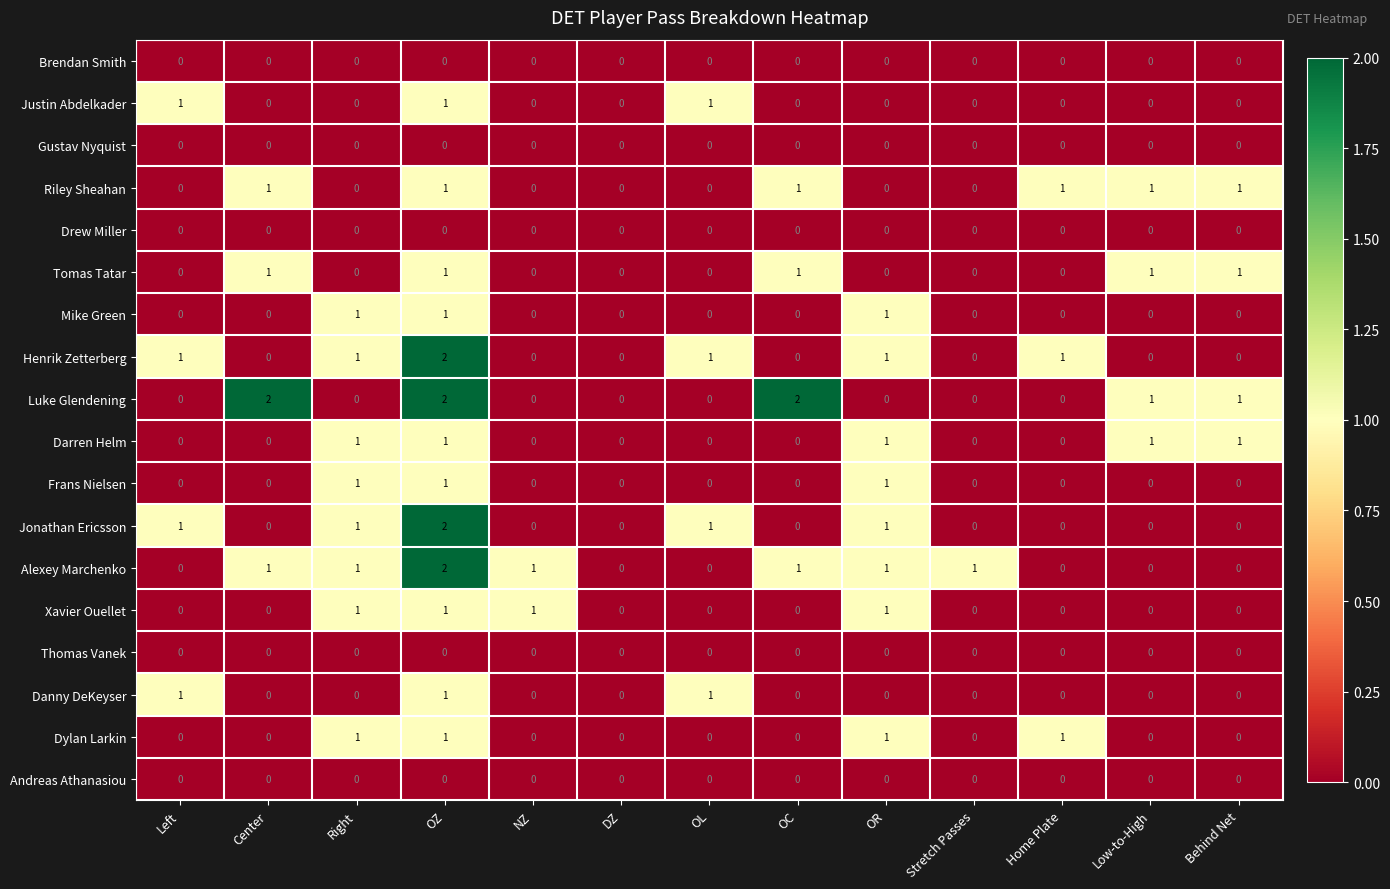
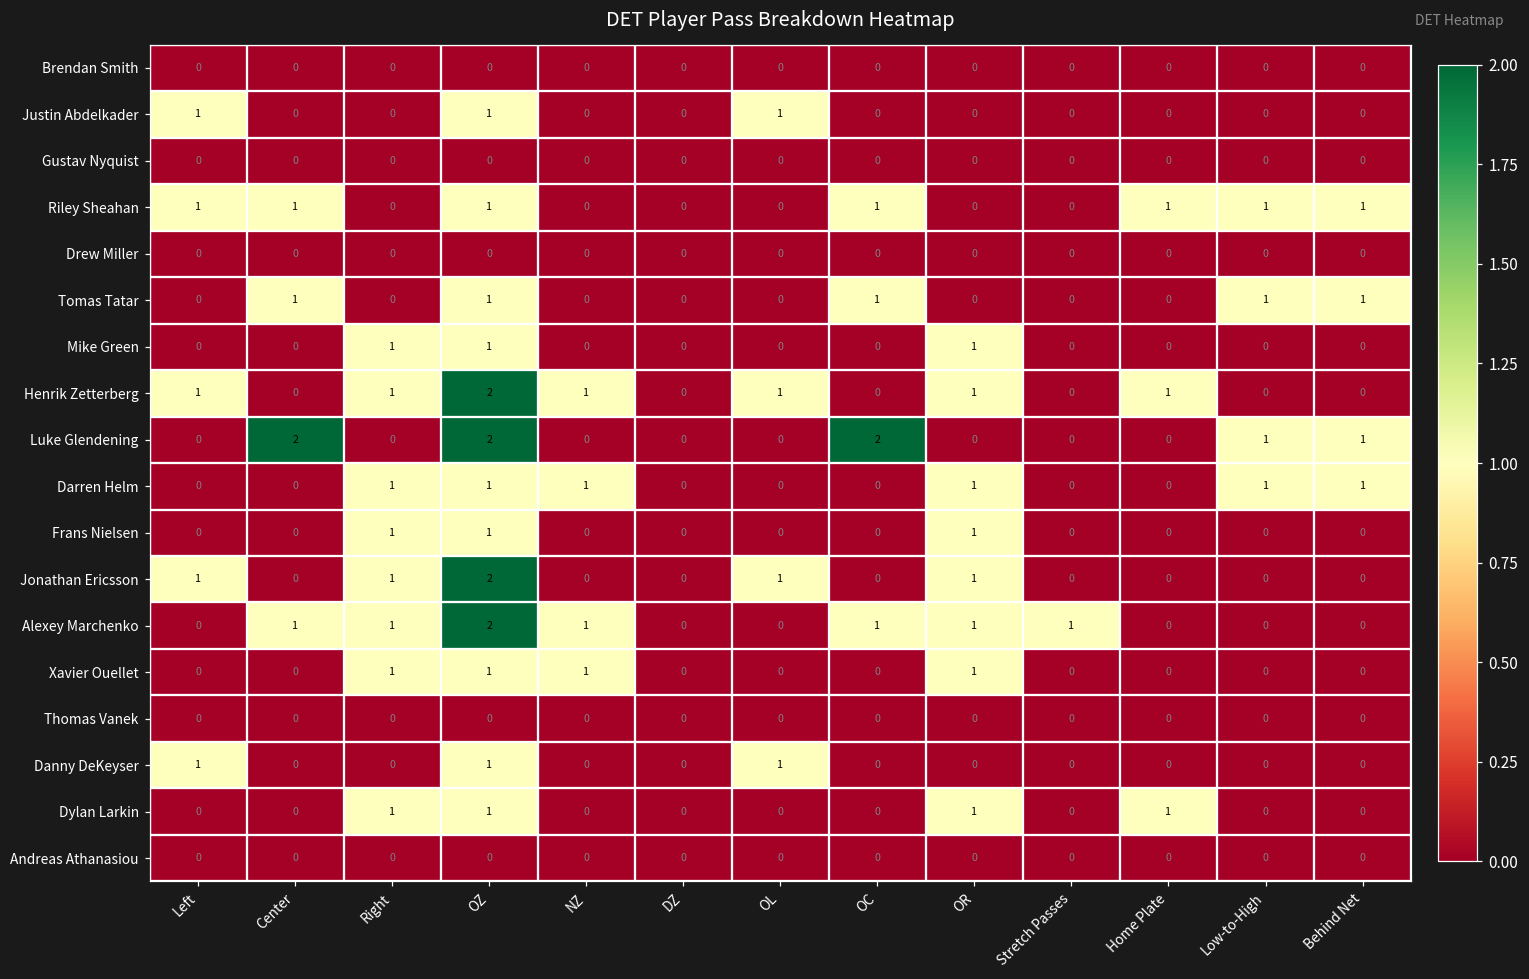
  {
    "Riley Sheahan": {
-     "Left": 0,
+     "Left": 1,
      "Center": 1,
      "Right": 0,
      "OZ": 1,
      "NZ": 0,
      "DZ": 0,
      "OL": 0,
      "OC": 1,
      "OR": 0,
      "Stretch Passes": 0,
      "Home Plate": 1,
      "Low-to-High": 1,
      "Behind Net": 1
    },
    "Henrik Zetterberg": {
      "Left": 1,
      "Center": 0,
      "Right": 1,
      "OZ": 2,
-     "NZ": 0,
+     "NZ": 1,
      "DZ": 0,
      "OL": 1,
      "OC": 0,
      "OR": 1,
      "Stretch Passes": 0,
      "Home Plate": 1,
      "Low-to-High": 0,
      "Behind Net": 0
    },
    "Darren Helm": {
      "Left": 0,
      "Center": 0,
      "Right": 1,
      "OZ": 1,
-     "NZ": 0,
+     "NZ": 1,
      "DZ": 0,
      "OL": 0,
      "OC": 0,
      "OR": 1,
      "Stretch Passes": 0,
      "Home Plate": 0,
      "Low-to-High": 1,
      "Behind Net": 1
    }
  }
